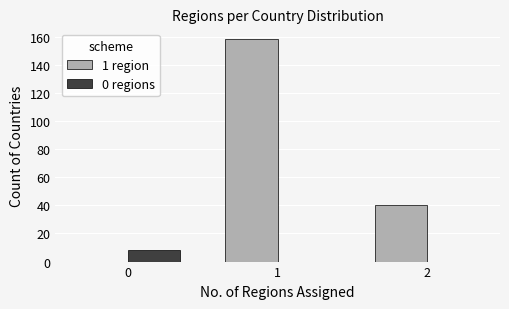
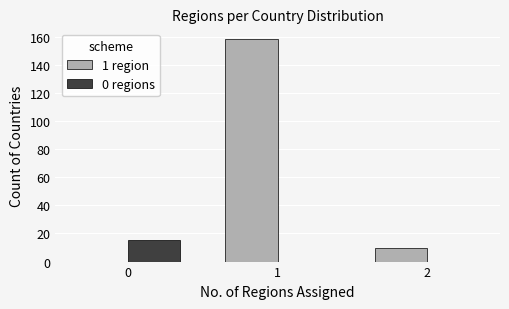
  {
    "1 region": {
      "0": 0,
      "1": 158,
-     "2": 40
+     "2": 10
    },
    "0 regions": {
-     "0": 8,
+     "0": 15,
      "1": 0,
      "2": 0
    }
  }
